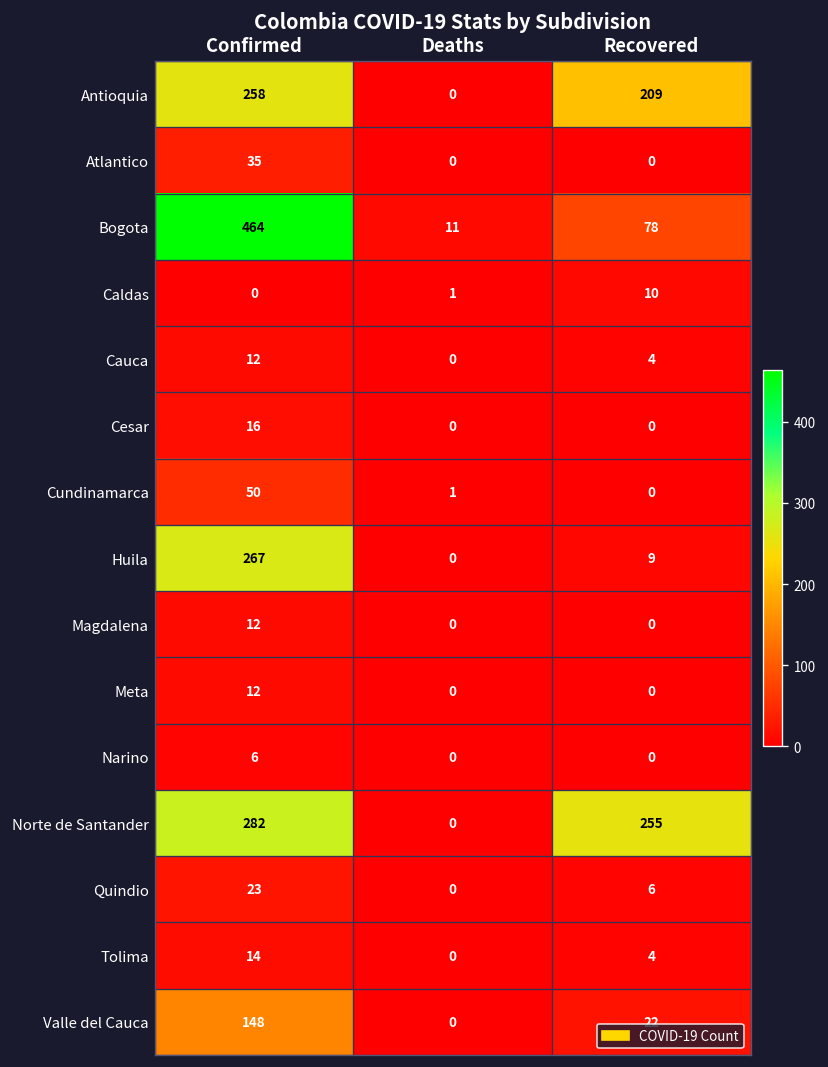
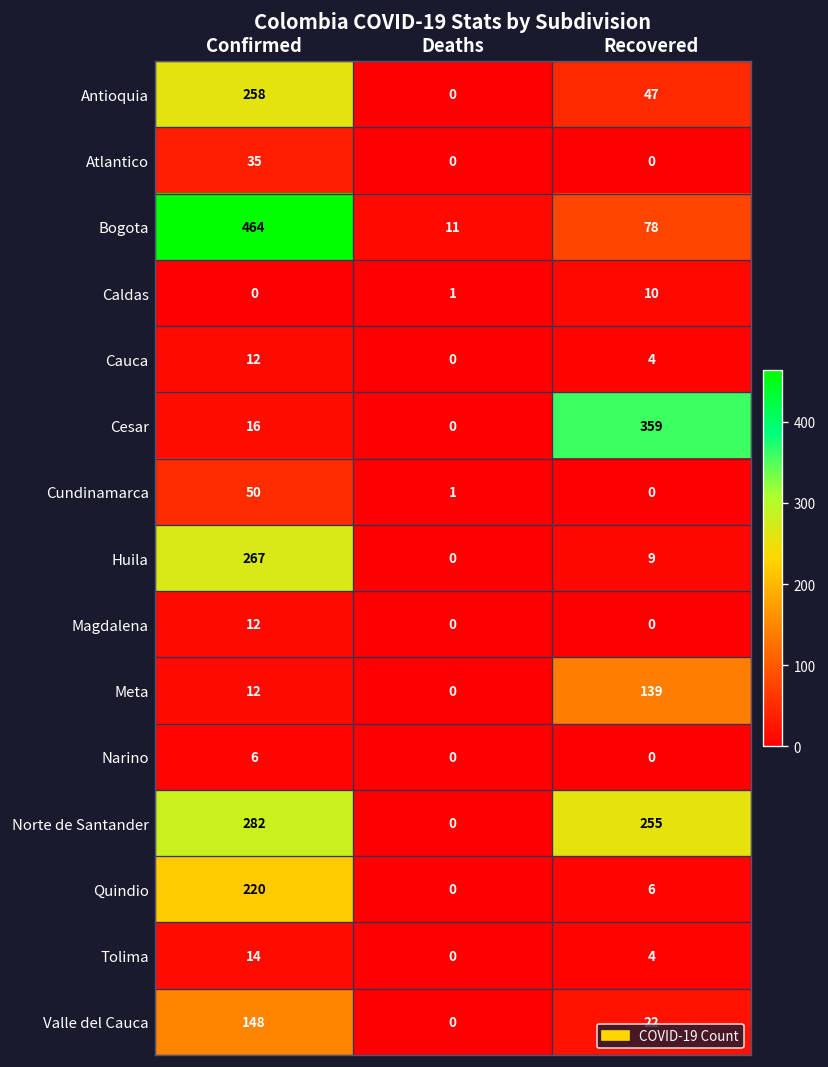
  {
    "Antioquia": {
      "Confirmed": 258,
      "Deaths": 0,
-     "Recovered": 209
+     "Recovered": 47
    },
    "Atlantico": {
      "Confirmed": 35,
      "Deaths": 0,
      "Recovered": 0
    },
    "Bogota": {
      "Confirmed": 464,
      "Deaths": 11,
      "Recovered": 78
    },
    "Caldas": {
      "Confirmed": 0,
      "Deaths": 1,
      "Recovered": 10
    },
    "Cauca": {
      "Confirmed": 12,
      "Deaths": 0,
      "Recovered": 4
    },
    "Cesar": {
      "Confirmed": 16,
      "Deaths": 0,
-     "Recovered": 0
+     "Recovered": 359
    },
    "Cundinamarca": {
      "Confirmed": 50,
      "Deaths": 1,
      "Recovered": 0
    },
    "Huila": {
      "Confirmed": 267,
      "Deaths": 0,
      "Recovered": 9
    },
    "Magdalena": {
      "Confirmed": 12,
      "Deaths": 0,
      "Recovered": 0
    },
    "Meta": {
      "Confirmed": 12,
      "Deaths": 0,
-     "Recovered": 0
+     "Recovered": 139
    },
    "Narino": {
      "Confirmed": 6,
      "Deaths": 0,
      "Recovered": 0
    },
    "Norte de Santander": {
      "Confirmed": 282,
      "Deaths": 0,
      "Recovered": 255
    },
    "Quindio": {
-     "Confirmed": 23,
+     "Confirmed": 220,
      "Deaths": 0,
      "Recovered": 6
    },
    "Tolima": {
      "Confirmed": 14,
      "Deaths": 0,
      "Recovered": 4
    },
    "Valle del Cauca": {
      "Confirmed": 148,
      "Deaths": 0
    }
  }
